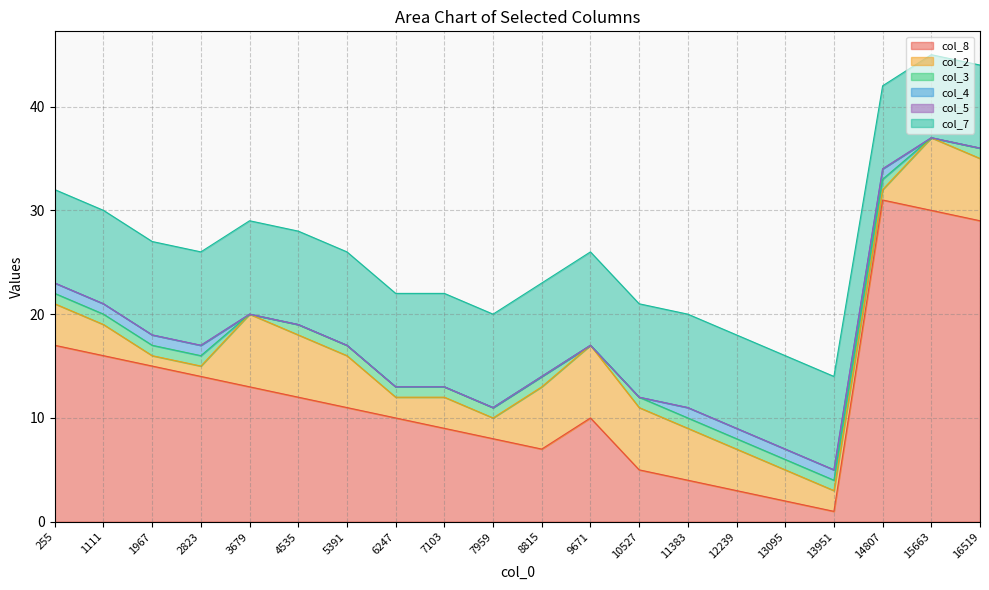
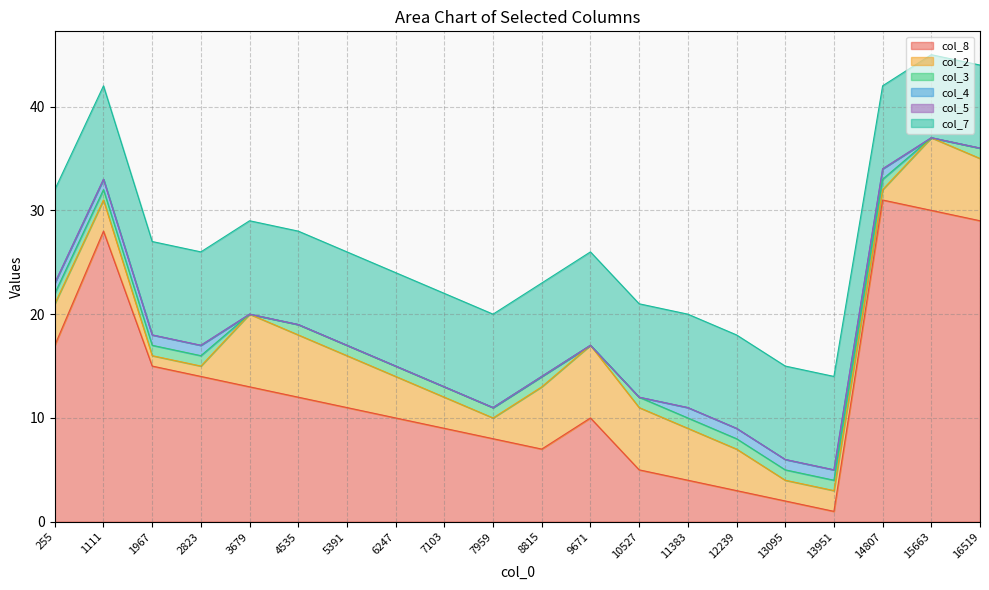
  {
    "col_8": {
      "255": 17,
-     "1111": 16,
+     "1111": 28,
      "1967": 15,
      "2823": 14,
      "3679": 13,
      "4535": 12,
      "5391": 11,
      "6247": 10,
      "7103": 9,
      "7959": 8,
      "8815": 7,
      "9671": 10,
      "10527": 5,
      "11383": 4,
      "12239": 3,
      "13095": 2,
      "13951": 1,
      "14807": 31,
      "15663": 30,
      "16519": 29
    },
    "col_2": {
      "255": 4,
      "1111": 3,
      "1967": 1,
      "2823": 1,
      "4535": 6,
      "5391": 5,
-     "6247": 2,
+     "6247": 4,
      "7103": 3,
      "7959": 2,
      "8815": 6,
      "10527": 6,
      "11383": 5,
      "12239": 4,
-     "13095": 3,
+     "13095": 2,
      "13951": 2,
      "14807": 1,
      "16519": 6
    }
  }
